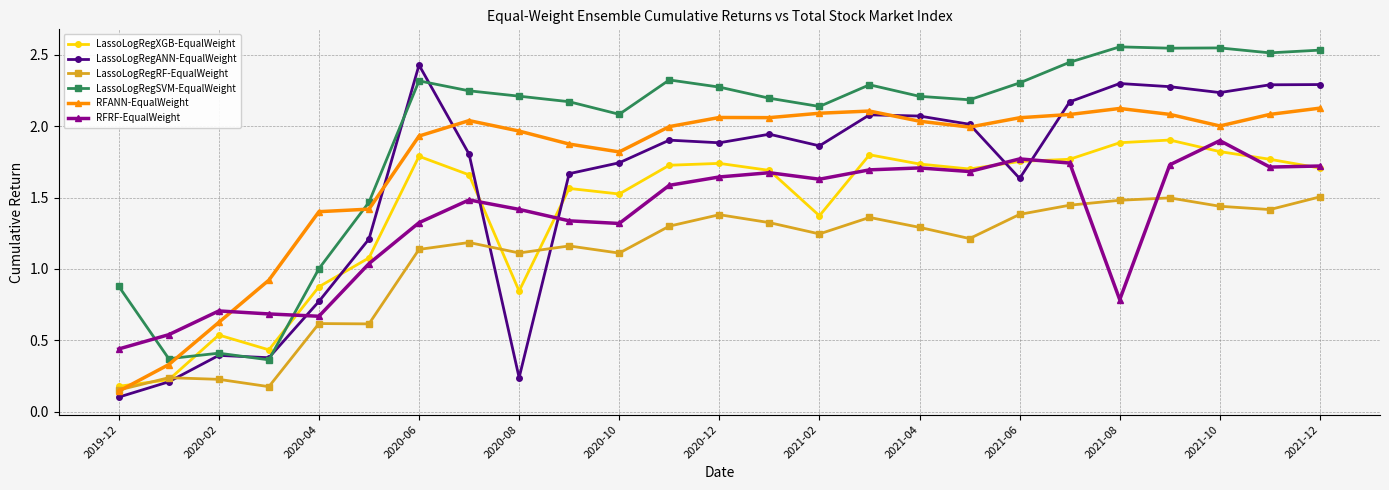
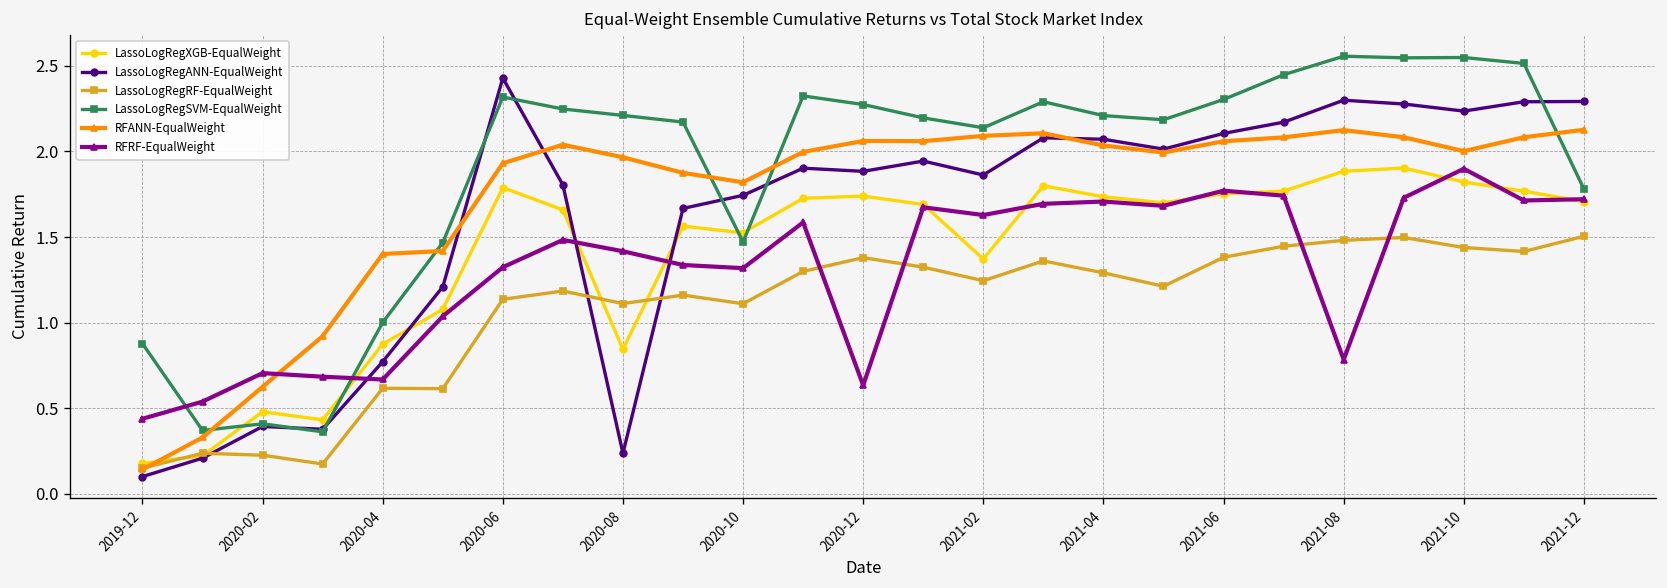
  {
    "LassoLogRegXGB-EqualWeight": {
      "2019-12": 0.18,
-     "2020-02": 0.54,
+     "2020-02": 0.48,
      "2020-04": 0.87,
      "2020-06": 1.79,
      "2020-08": 0.84,
      "2020-10": 1.53,
      "2020-12": 1.74,
      "2021-02": 1.37,
      "2021-04": 1.74,
      "2021-06": 1.75,
      "2021-08": 1.88,
      "2021-10": 1.82
    },
    "LassoLogRegANN-EqualWeight": {
      "2019-12": 0.10,
      "2020-04": 0.77,
      "2020-06": 2.43,
      "2020-08": 0.24,
      "2020-10": 1.74,
      "2020-12": 1.88,
      "2021-02": 1.86,
      "2021-04": 2.07,
-     "2021-06": 1.63,
+     "2021-06": 2.11,
      "2021-08": 2.30,
      "2021-10": 2.24,
      "2021-12": 2.29
    },
    "LassoLogRegSVM-EqualWeight": {
      "2019-12": 0.88,
      "2020-04": 1.00,
      "2020-06": 2.32,
      "2020-08": 2.21,
-     "2020-10": 2.08,
+     "2020-10": 1.47,
      "2020-12": 2.27,
      "2021-02": 2.14,
      "2021-04": 2.21,
      "2021-06": 2.30,
      "2021-08": 2.56,
      "2021-10": 2.55,
-     "2021-12": 2.53
+     "2021-12": 1.78
    },
    "RFRF-EqualWeight": {
      "2019-12": 0.44,
      "2020-02": 0.71,
      "2020-04": 0.67,
      "2020-06": 1.32,
      "2020-08": 1.42,
      "2020-10": 1.32,
-     "2020-12": 1.64,
+     "2020-12": 0.63,
      "2021-02": 1.63,
      "2021-04": 1.71,
      "2021-06": 1.77,
      "2021-08": 0.78,
      "2021-10": 1.90
    }
  }
